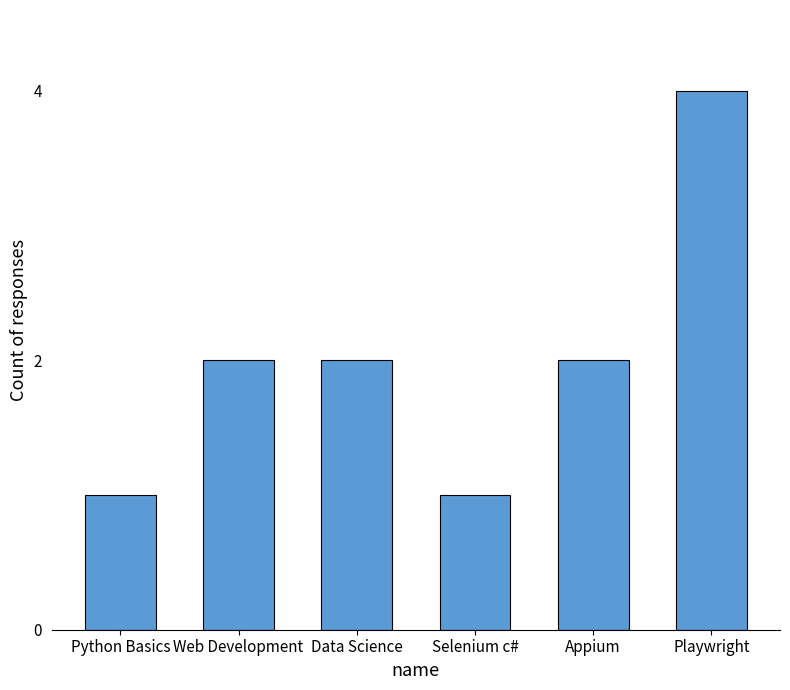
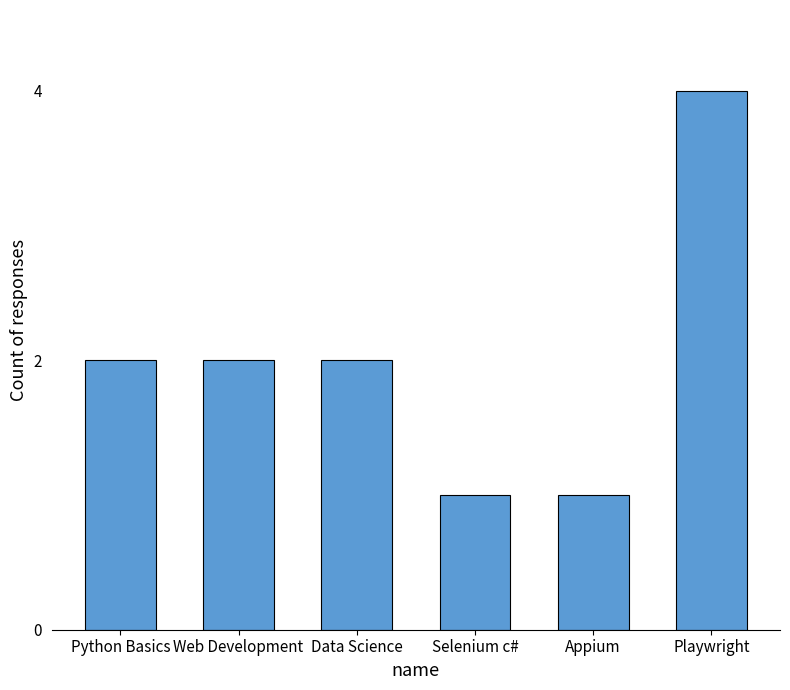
  {
-   "Python Basics": 1,
+   "Python Basics": 2,
    "Web Development": 2,
    "Data Science": 2,
    "Selenium c#": 1,
-   "Appium": 2,
+   "Appium": 1,
    "Playwright": 4
  }
